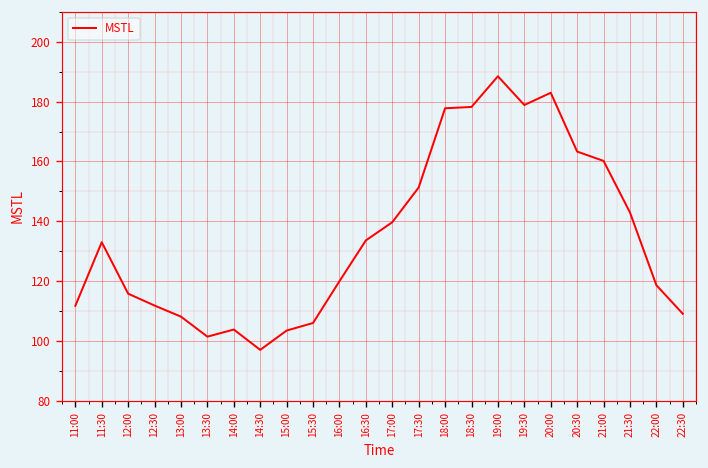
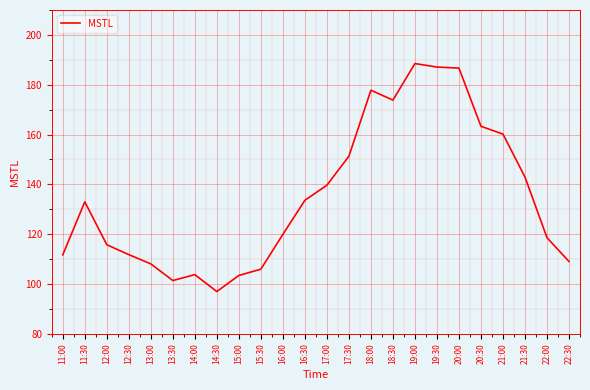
  {
    "11:00": 112,
    "11:30": 133,
    "12:00": 116,
    "12:30": 112,
    "13:00": 108,
    "13:30": 101,
    "14:00": 104,
    "14:30": 97,
    "15:00": 103,
    "15:30": 106,
    "16:00": 120,
    "16:30": 134,
    "17:00": 140,
    "17:30": 151,
    "18:00": 178,
-   "18:30": 178,
+   "18:30": 174,
    "19:00": 189,
-   "19:30": 179,
-   "20:00": 183,
+   "19:30": 187,
+   "20:00": 187,
    "20:30": 163,
    "21:00": 160,
    "21:30": 143,
    "22:00": 119,
    "22:30": 109
  }
